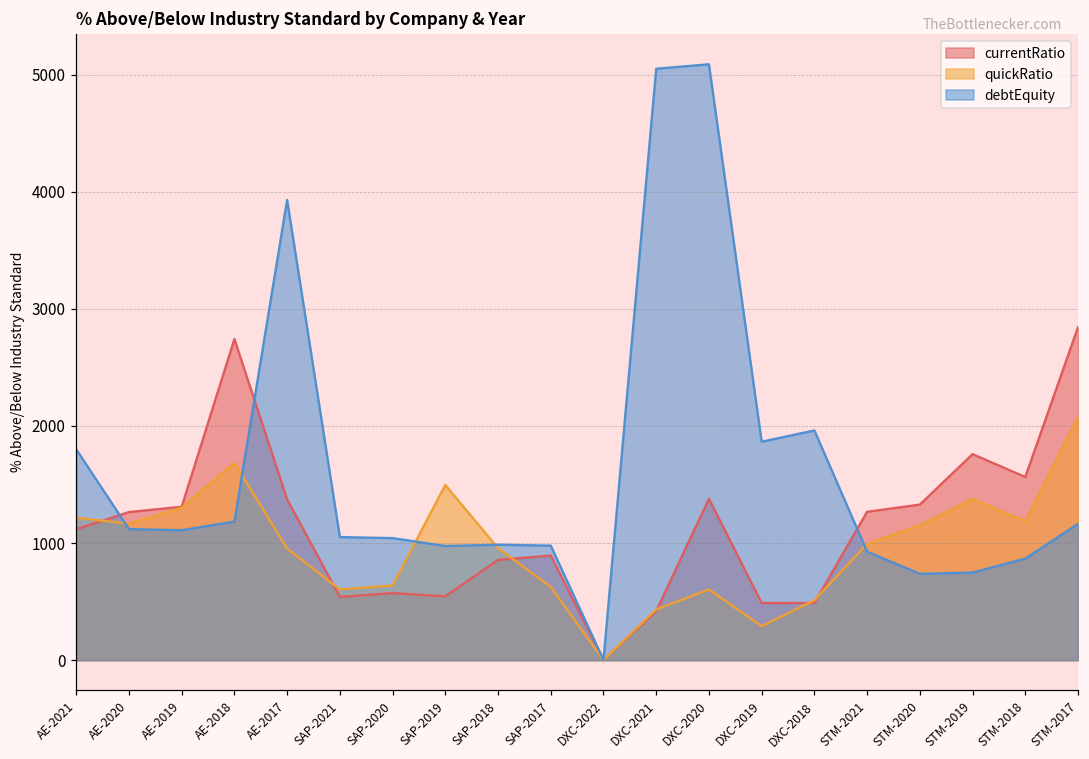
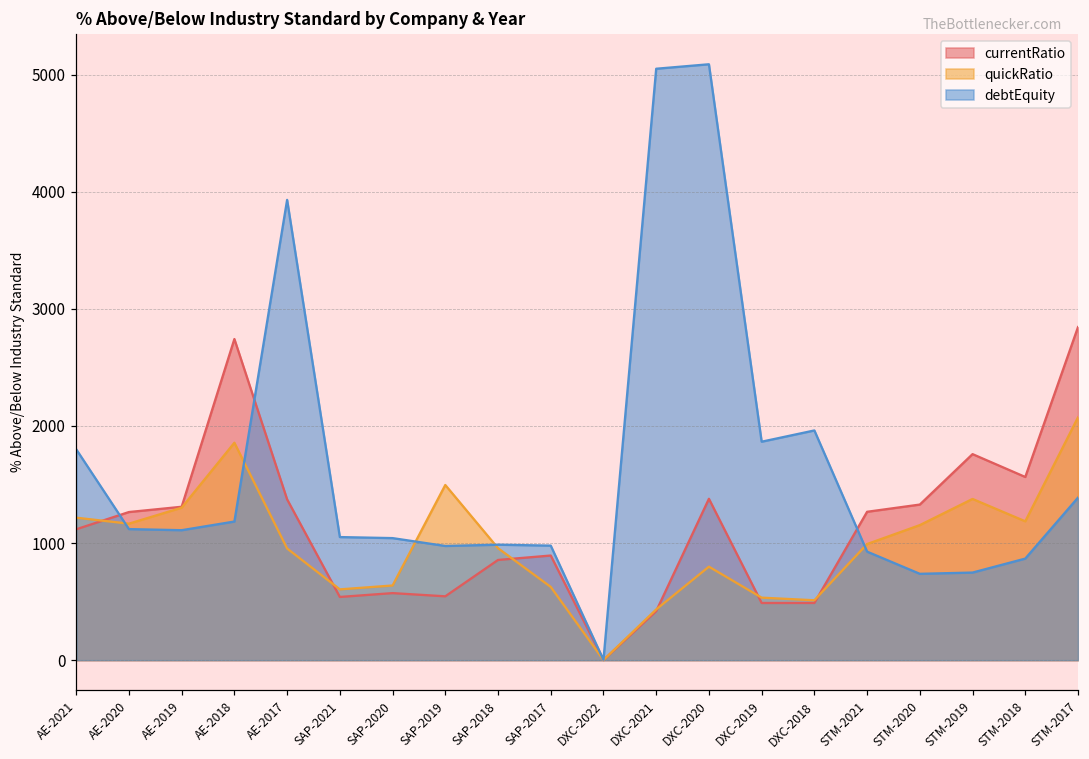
  {
    "currentRatio": {
      "AE-2021": 1120,
      "AE-2020": 1260,
      "AE-2018": 2740,
      "AE-2017": 1370,
      "SAP-2021": 540,
      "SAP-2020": 570,
      "SAP-2019": 550,
      "SAP-2018": 860,
      "SAP-2017": 890,
      "DXC-2020": 1380,
      "DXC-2019": 490,
      "STM-2021": 1270,
      "STM-2020": 1330,
      "STM-2019": 1760,
      "STM-2018": 1560,
      "STM-2017": 2840
    },
    "quickRatio": {
      "AE-2021": 1220,
      "AE-2020": 1170,
-     "AE-2018": 1680,
+     "AE-2018": 1860,
      "AE-2017": 950,
      "SAP-2021": 600,
      "SAP-2020": 640,
      "SAP-2019": 1500,
      "SAP-2018": 960,
      "SAP-2017": 630,
-     "DXC-2020": 600,
-     "DXC-2019": 290,
+     "DXC-2020": 800,
+     "DXC-2019": 530,
      "STM-2021": 990,
      "STM-2020": 1150,
      "STM-2019": 1380,
      "STM-2018": 1190,
      "STM-2017": 2070
    },
    "debtEquity": {
      "AE-2021": 1800,
      "AE-2020": 1120,
      "AE-2019": 1110,
      "AE-2018": 1180,
      "AE-2017": 3930,
      "SAP-2021": 1050,
      "SAP-2020": 1040,
      "SAP-2019": 970,
      "SAP-2018": 990,
      "SAP-2017": 980,
      "DXC-2021": 5050,
      "DXC-2020": 5090,
      "DXC-2019": 1870,
      "DXC-2018": 1960,
      "STM-2021": 930,
      "STM-2020": 740,
      "STM-2019": 750,
      "STM-2018": 870,
-     "STM-2017": 1160
+     "STM-2017": 1390
    }
  }
